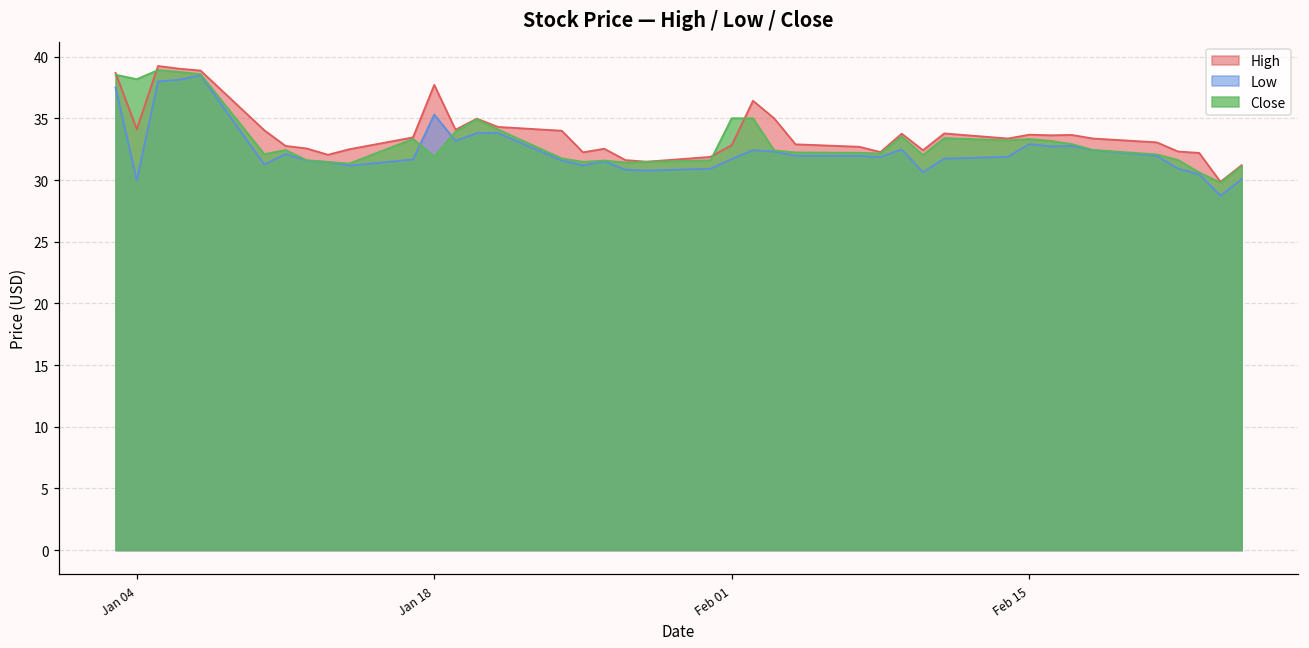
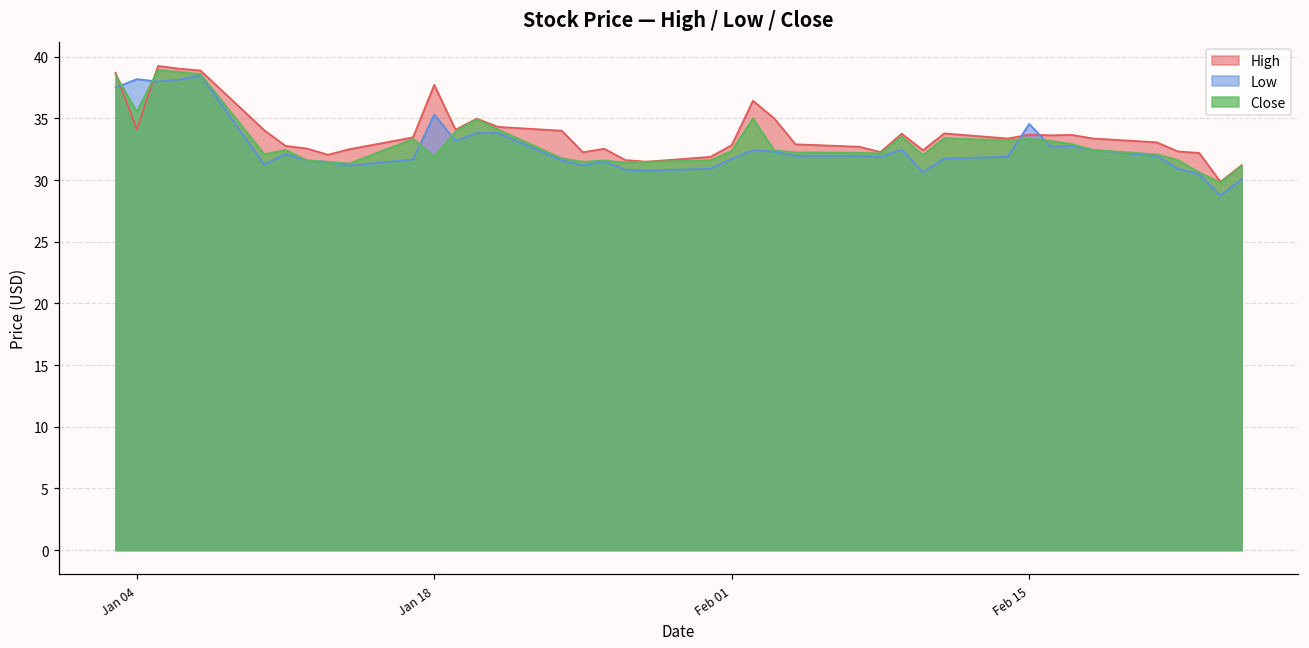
  {
    "High": {
      "Jan 04": 34.1,
      "Jan 18": 37.7,
      "Feb 01": 32.8,
      "Feb 15": 33.7
    },
    "Low": {
-     "Jan 04": 30.0,
+     "Jan 04": 38.2,
      "Jan 18": 35.3,
      "Feb 01": 31.7,
-     "Feb 15": 32.9
+     "Feb 15": 34.6
    },
    "Close": {
-     "Jan 04": 38.2,
+     "Jan 04": 35.5,
      "Jan 18": 31.9,
-     "Feb 01": 35.0,
+     "Feb 01": 32.4,
      "Feb 15": 33.3
    }
  }
